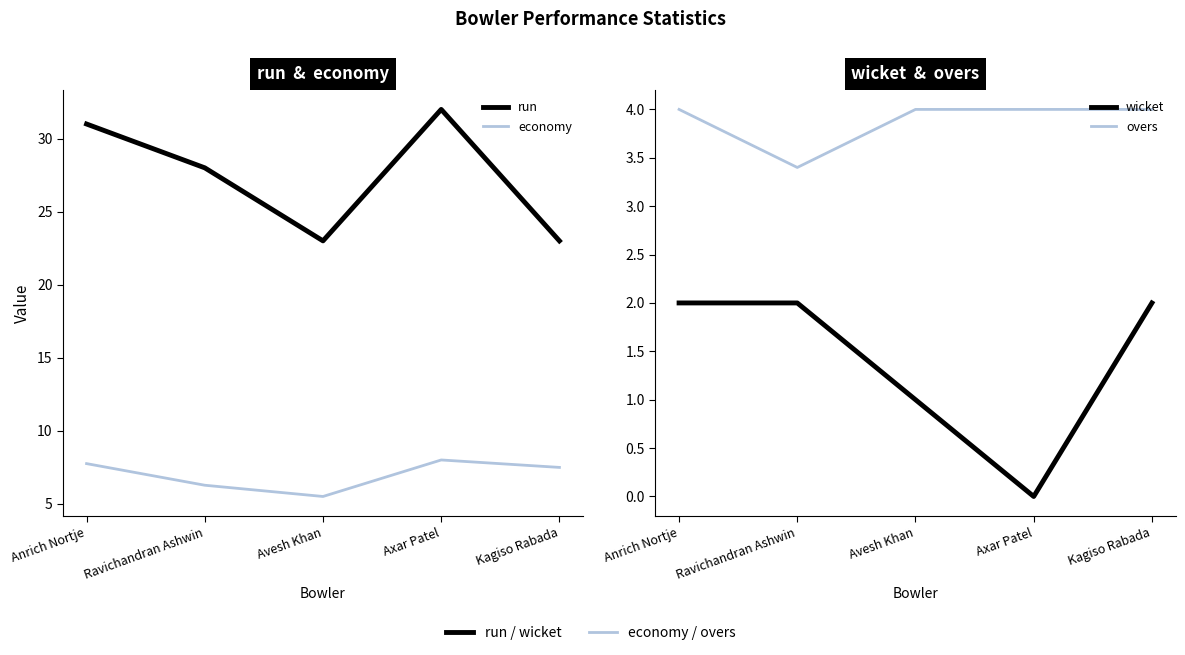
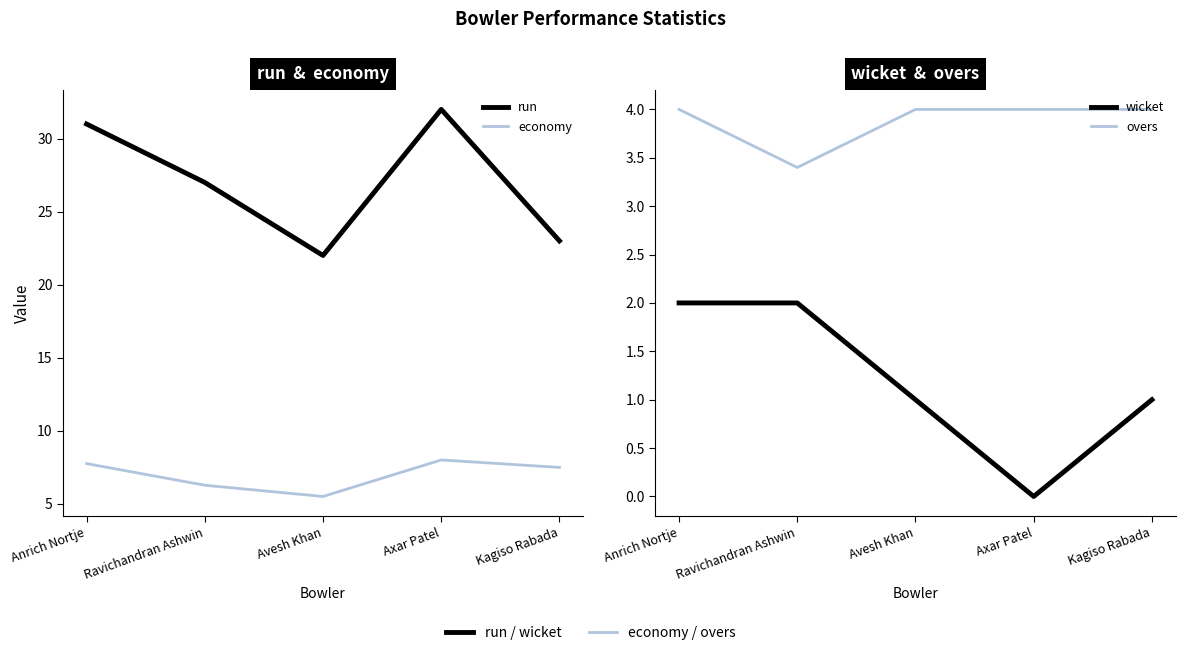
  {
    "run & economy": {
      "run": {
        "Anrich Nortje": 31,
-       "Ravichandran Ashwin": 28,
-       "Avesh Khan": 23,
+       "Ravichandran Ashwin": 27,
+       "Avesh Khan": 22,
        "Axar Patel": 32,
        "Kagiso Rabada": 23
      },
      "economy": {
        "Anrich Nortje": 7.8,
        "Ravichandran Ashwin": 6.3,
        "Avesh Khan": 5.5,
        "Axar Patel": 8,
        "Kagiso Rabada": 7.5
      }
    },
    "wicket & overs": {
      "wicket": {
        "Anrich Nortje": 2,
        "Ravichandran Ashwin": 2,
        "Avesh Khan": 1,
        "Axar Patel": 0,
-       "Kagiso Rabada": 2
+       "Kagiso Rabada": 1
      },
      "overs": {
        "Anrich Nortje": 4,
        "Ravichandran Ashwin": 3.4,
        "Avesh Khan": 4,
        "Axar Patel": 4,
        "Kagiso Rabada": 4
      }
    }
  }
